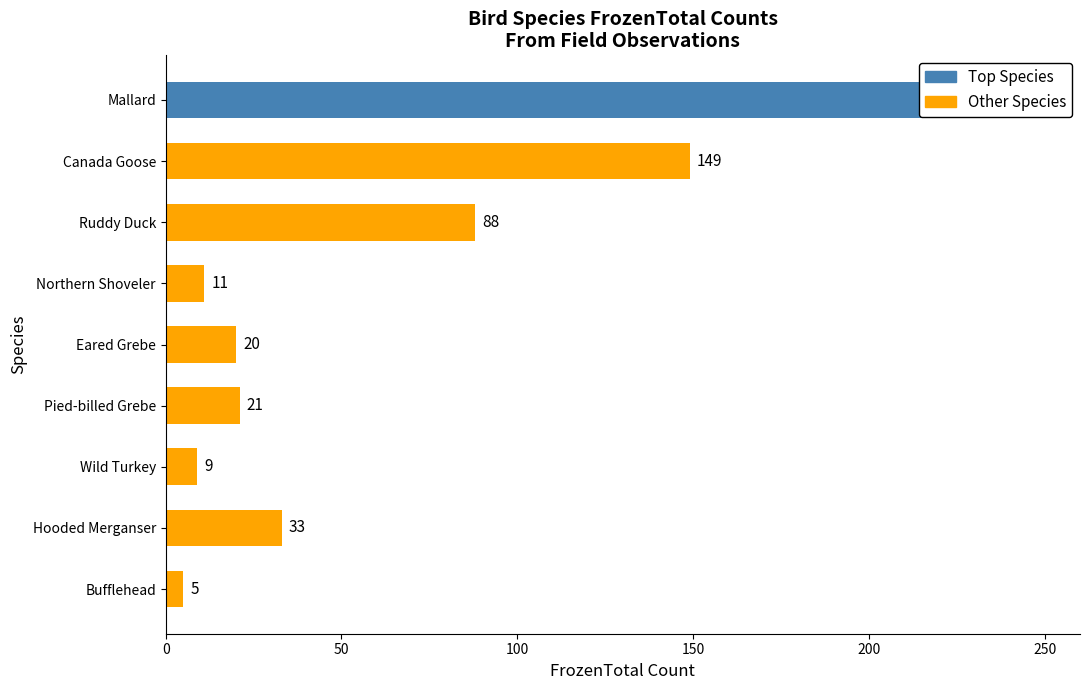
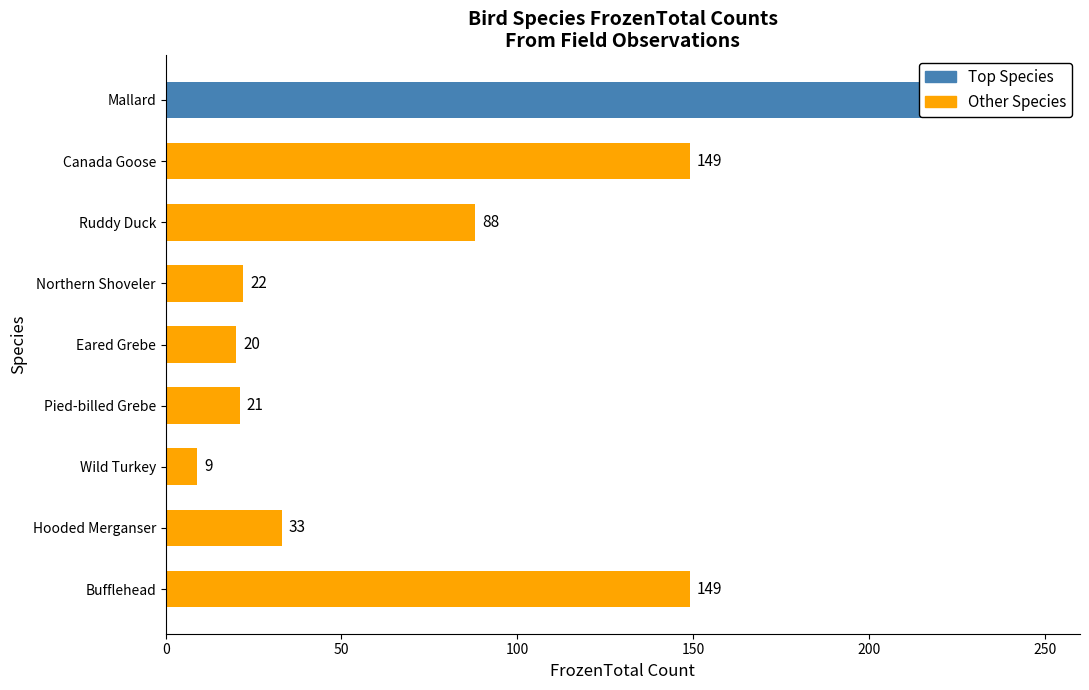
  {
    "Canada Goose": 149,
    "Ruddy Duck": 88,
-   "Northern Shoveler": 11,
+   "Northern Shoveler": 22,
    "Eared Grebe": 20,
    "Pied-billed Grebe": 21,
    "Wild Turkey": 9,
    "Hooded Merganser": 33,
-   "Bufflehead": 5
+   "Bufflehead": 149
  }
